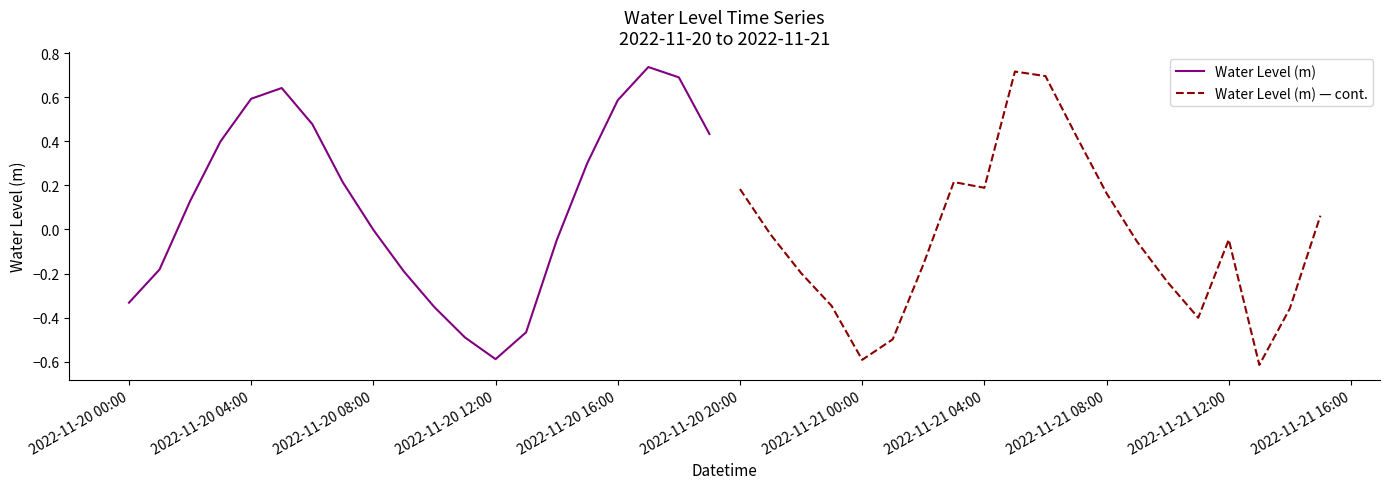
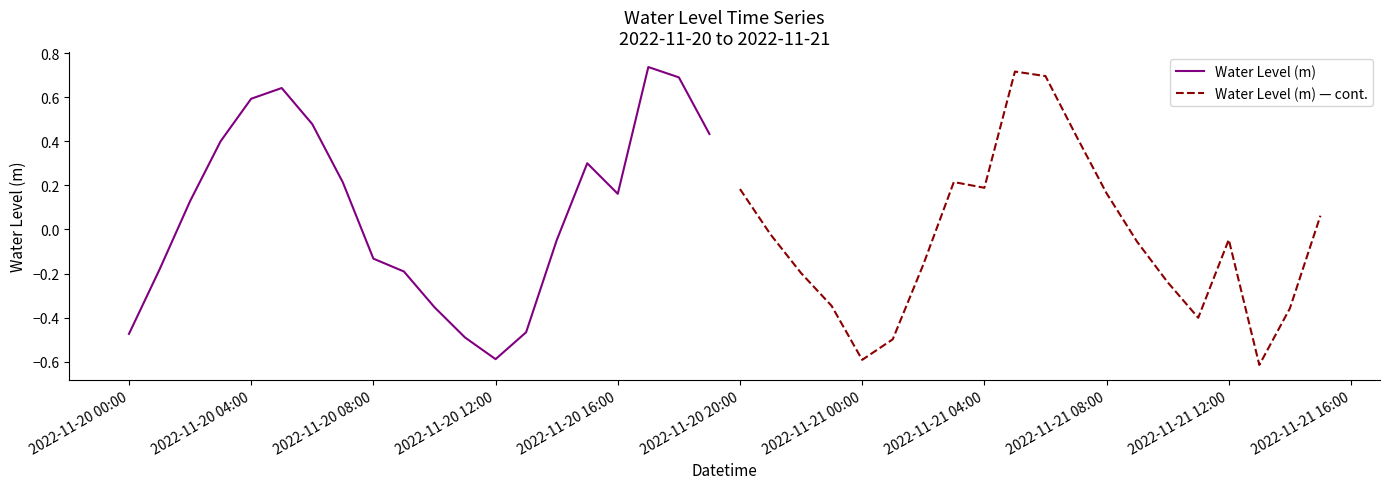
  {
    "Water Level (m)": {
-     "2022-11-20 00:00": -0.33,
+     "2022-11-20 00:00": -0.47,
      "2022-11-20 04:00": 0.59,
-     "2022-11-20 08:00": 0.00,
+     "2022-11-20 08:00": -0.13,
      "2022-11-20 12:00": -0.59,
-     "2022-11-20 16:00": 0.59
+     "2022-11-20 16:00": 0.16
    },
    "Water Level (m) — cont.": {
      "2022-11-20 20:00": 0.18,
      "2022-11-21 00:00": -0.59,
      "2022-11-21 04:00": 0.19,
      "2022-11-21 08:00": 0.16,
      "2022-11-21 12:00": -0.05
    }
  }
